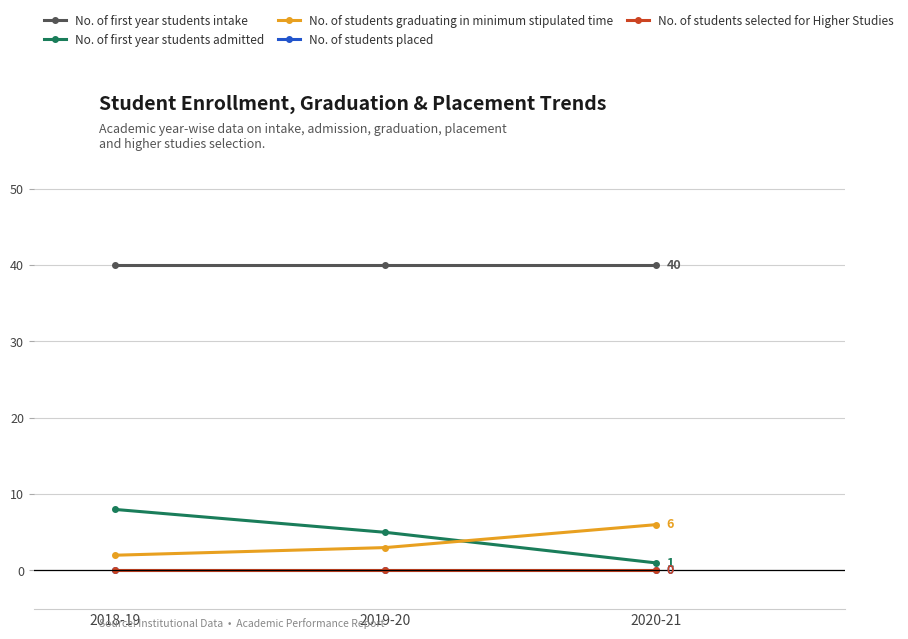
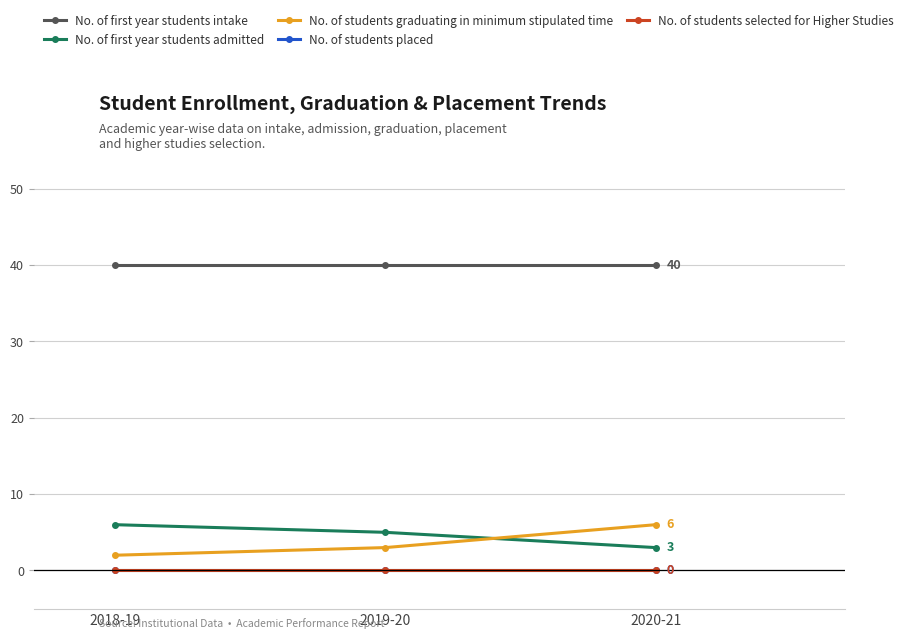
  {
    "No. of first year students intake": {
      "2020-21": 40
    },
    "No. of first year students admitted": {
-     "2018-19": 8,
-     "2020-21": 1
+     "2018-19": 6,
+     "2020-21": 3
    },
    "No. of students graduating in minimum stipulated time": {
      "2020-21": 6
    },
    "No. of students selected for Higher Studies": {
      "2018-19": 0,
      "2019-20": 0
    }
  }
